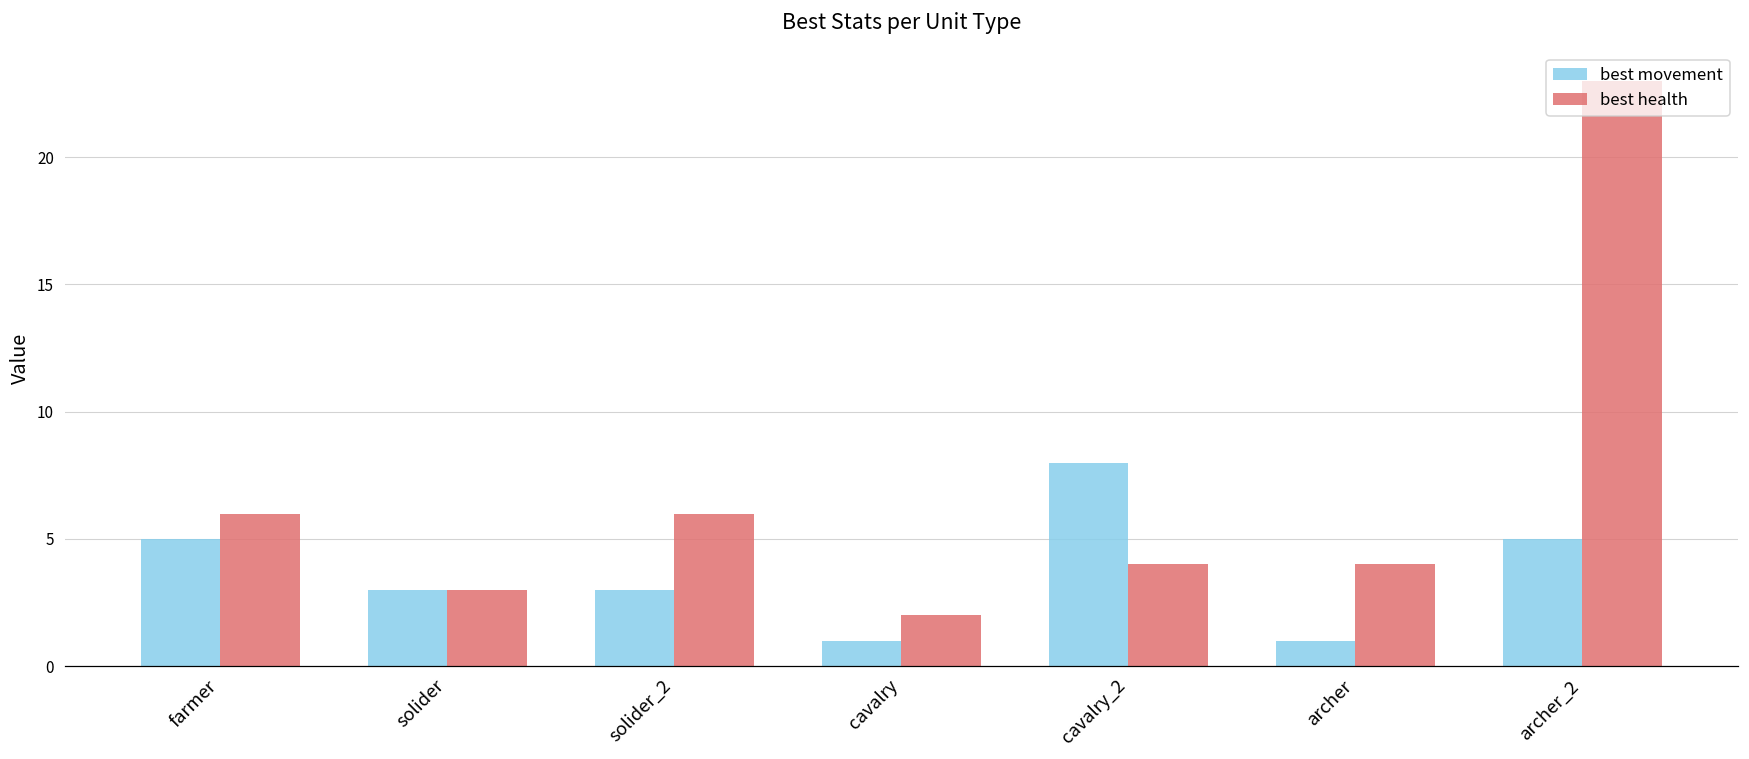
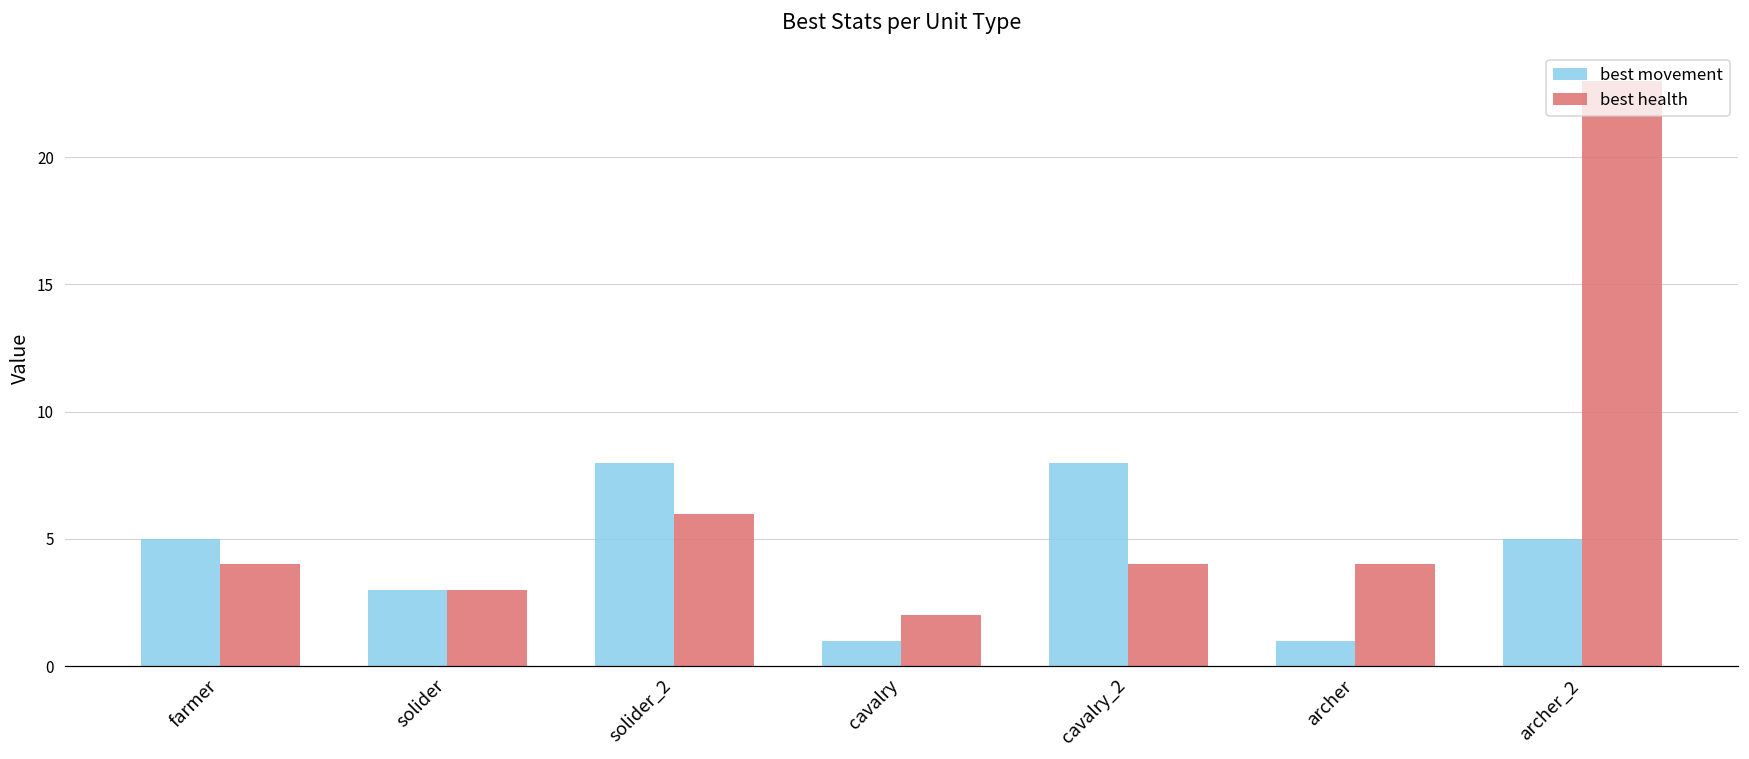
  {
    "best movement": {
      "farmer": 5,
      "solider": 3,
-     "solider_2": 3,
+     "solider_2": 8,
      "cavalry": 1,
      "cavalry_2": 8,
      "archer": 1,
      "archer_2": 5
    },
    "best health": {
-     "farmer": 6,
+     "farmer": 4,
      "solider": 3,
      "solider_2": 6,
      "cavalry": 2,
      "cavalry_2": 4,
      "archer": 4
    }
  }
